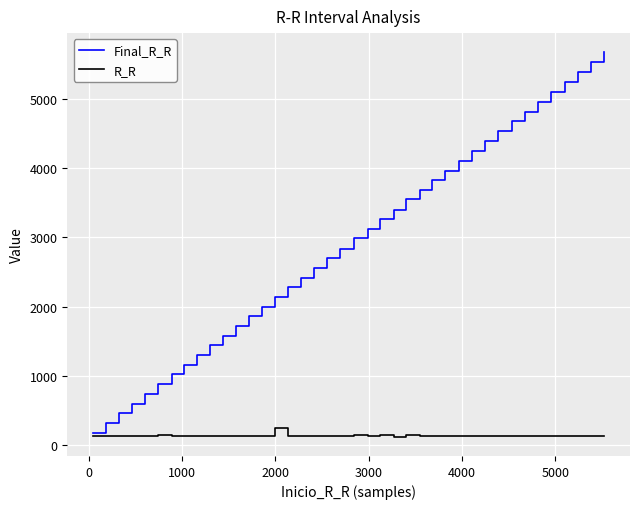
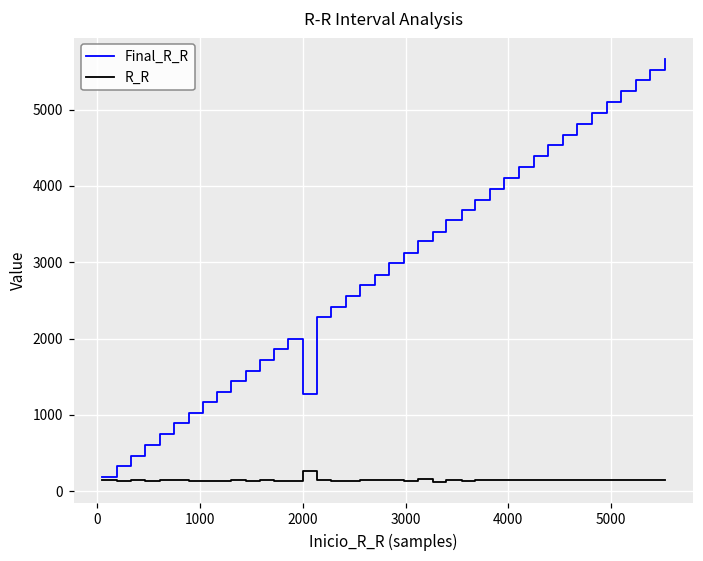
  {
    "Final_R_R": {
-     "2000": 2100
+     "2000": 1300
    },
    "R_R": {
      "2000": 300
    }
  }
